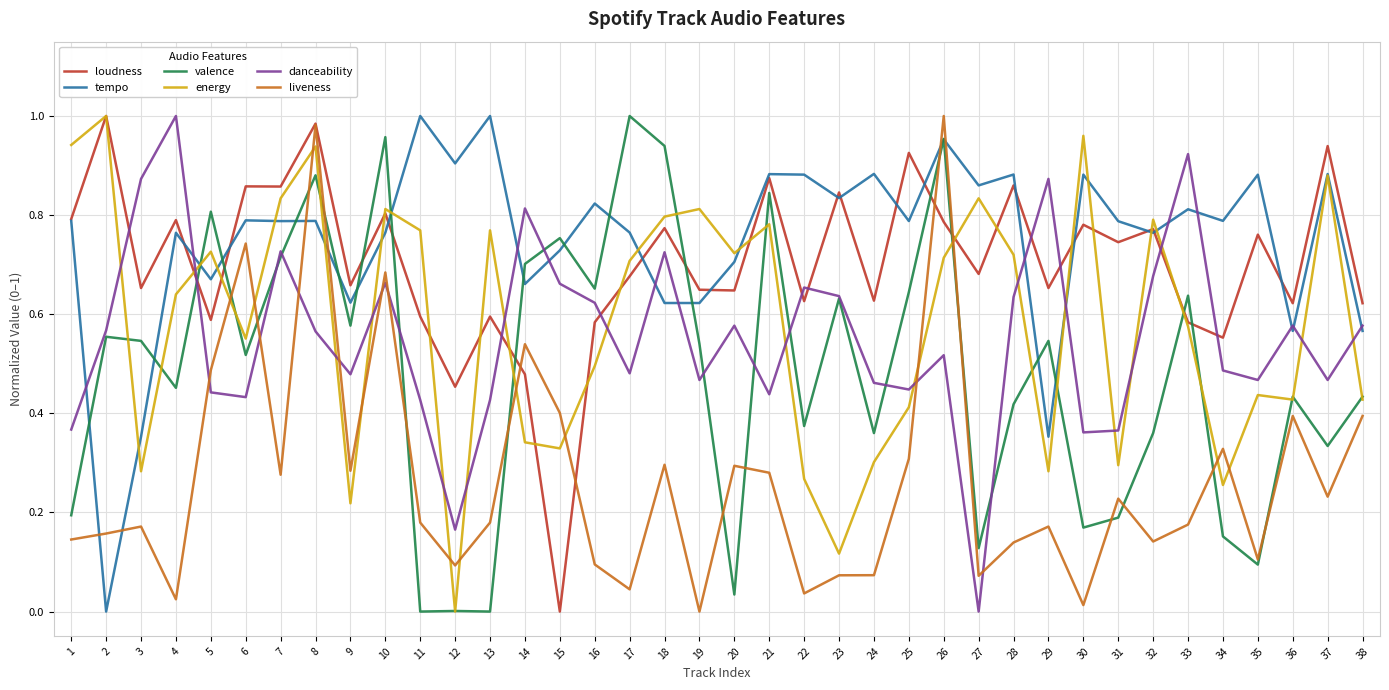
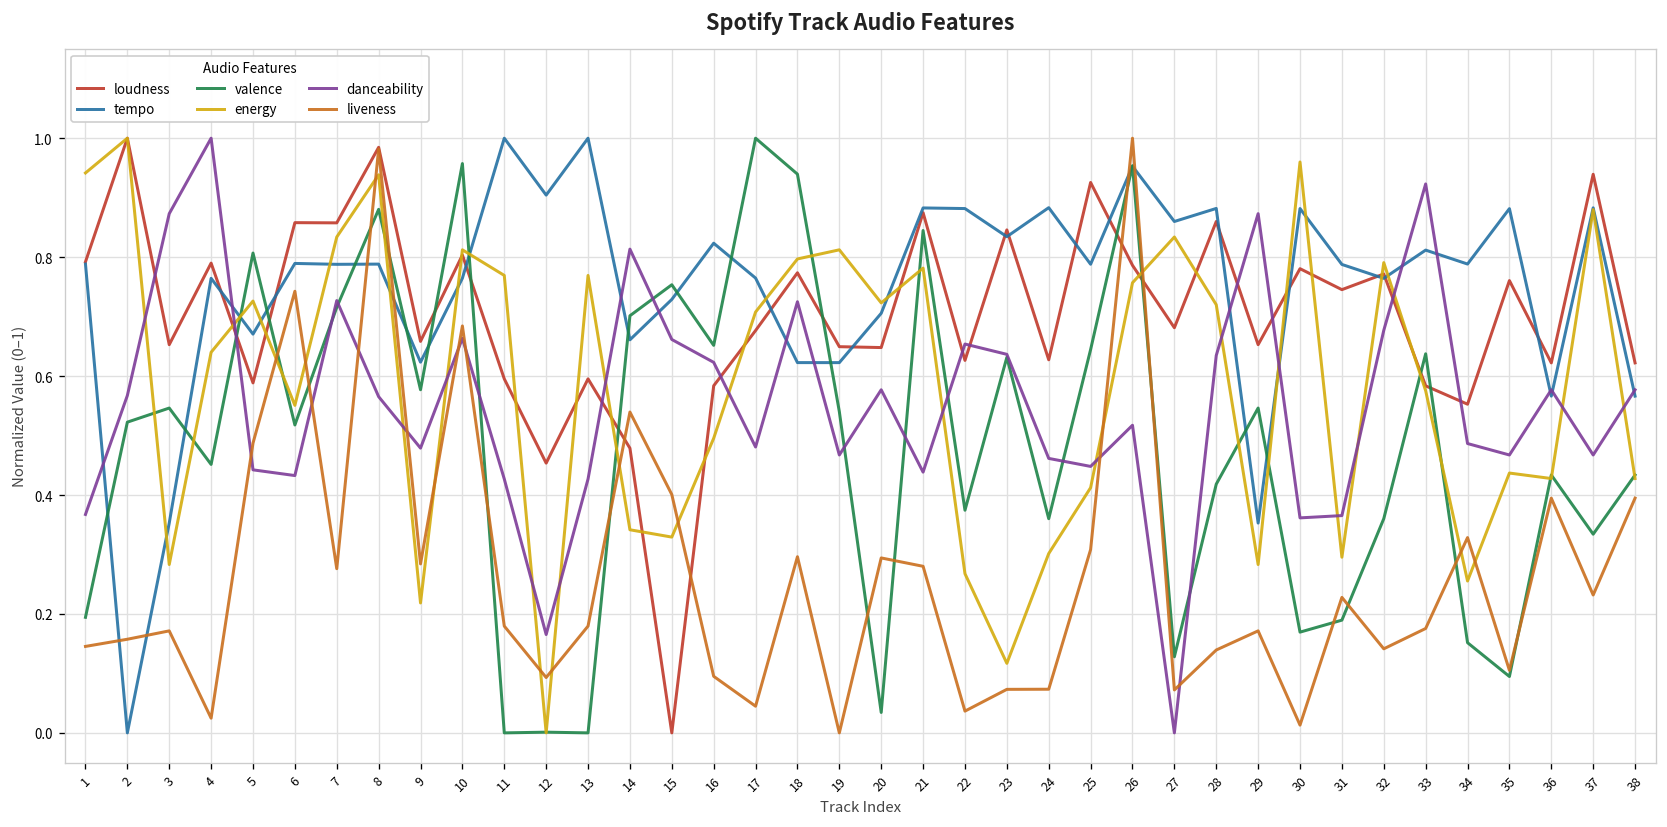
  {
    "tempo": {
      "2": 0.00,
      "3": 0.35,
      "4": 0.76,
      "5": 0.67,
      "6": 0.79,
      "7": 0.79,
      "8": 0.79,
      "9": 0.62,
      "10": 0.76,
      "11": 1.00,
      "12": 0.90,
      "13": 1.00,
      "14": 0.66,
      "15": 0.73,
      "16": 0.82,
      "17": 0.76,
      "18": 0.62,
      "19": 0.62,
      "20": 0.71,
      "21": 0.88,
      "22": 0.88,
      "23": 0.83,
      "24": 0.88,
      "25": 0.79,
      "27": 0.86,
      "28": 0.88,
      "29": 0.35,
      "30": 0.88,
      "31": 0.79,
      "32": 0.76,
      "33": 0.81,
      "34": 0.79,
      "35": 0.88,
      "36": 0.57,
      "38": 0.57
    },
    "valence": {
      "1": 0.19,
-     "2": 0.55,
+     "2": 0.52,
      "3": 0.55,
      "4": 0.45,
      "5": 0.81,
      "6": 0.52,
      "7": 0.72,
      "8": 0.88,
      "9": 0.58,
      "10": 0.96,
      "11": 0.00,
      "13": 0.00,
      "14": 0.70,
      "15": 0.75,
      "16": 0.65,
      "17": 1.00,
      "18": 0.94,
      "19": 0.54,
      "20": 0.03,
      "21": 0.84,
      "22": 0.37,
      "24": 0.36,
      "25": 0.64,
      "27": 0.13,
      "28": 0.42,
      "29": 0.55,
      "30": 0.17,
      "31": 0.19,
      "32": 0.36,
      "33": 0.64,
      "34": 0.15,
      "35": 0.09,
      "36": 0.43,
      "37": 0.33,
      "38": 0.43
    },
    "energy": {
      "1": 0.94,
      "3": 0.28,
      "4": 0.64,
      "5": 0.73,
      "6": 0.55,
      "7": 0.83,
      "8": 0.94,
      "9": 0.22,
      "10": 0.81,
      "11": 0.77,
      "13": 0.77,
      "14": 0.34,
      "15": 0.33,
      "16": 0.50,
      "17": 0.71,
      "18": 0.80,
      "19": 0.81,
      "20": 0.72,
      "21": 0.78,
      "22": 0.27,
      "23": 0.12,
      "24": 0.30,
      "25": 0.41,
-     "26": 0.71,
+     "26": 0.76,
      "27": 0.83,
      "28": 0.72,
      "29": 0.28,
      "30": 0.96,
      "31": 0.30,
      "32": 0.79,
      "33": 0.58,
      "34": 0.26,
      "35": 0.44,
      "36": 0.43,
      "38": 0.43
    },
    "danceability": {
      "1": 0.37,
      "2": 0.57,
      "3": 0.87,
      "4": 1.00,
      "5": 0.44,
      "6": 0.43,
      "7": 0.73,
      "8": 0.57,
      "9": 0.48,
      "10": 0.66,
      "11": 0.43,
      "12": 0.17,
      "13": 0.43,
      "14": 0.81,
      "15": 0.66,
      "16": 0.62,
      "17": 0.48,
      "18": 0.72,
      "19": 0.47,
      "20": 0.58,
      "21": 0.44,
      "22": 0.65,
      "24": 0.46,
      "25": 0.45,
      "26": 0.52,
      "27": 0.00,
      "28": 0.63,
      "29": 0.87,
      "30": 0.36,
      "31": 0.37,
      "32": 0.68,
      "33": 0.92,
      "34": 0.49,
      "35": 0.47,
      "36": 0.58,
      "37": 0.47,
      "38": 0.58
    }
  }
